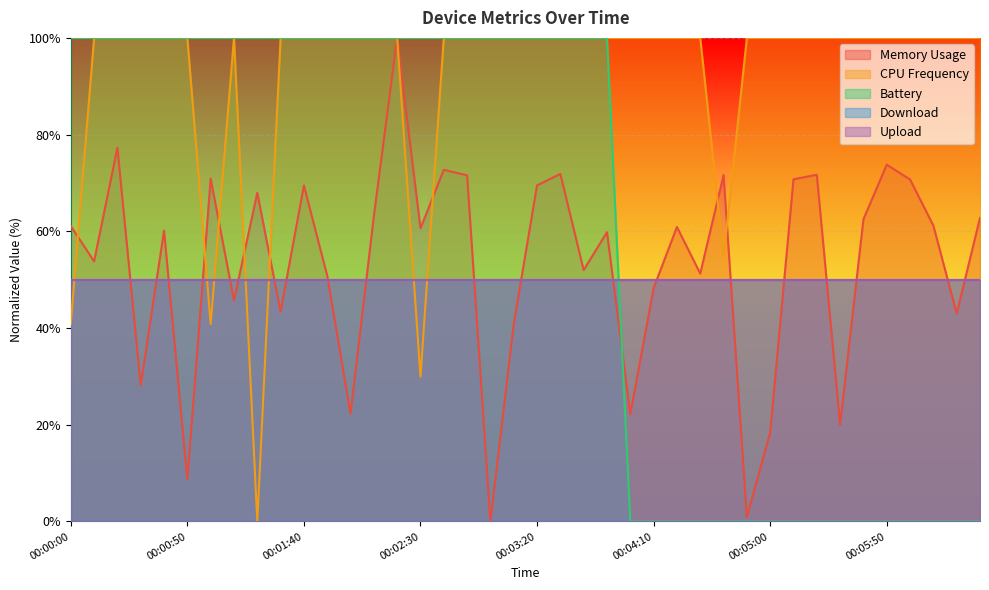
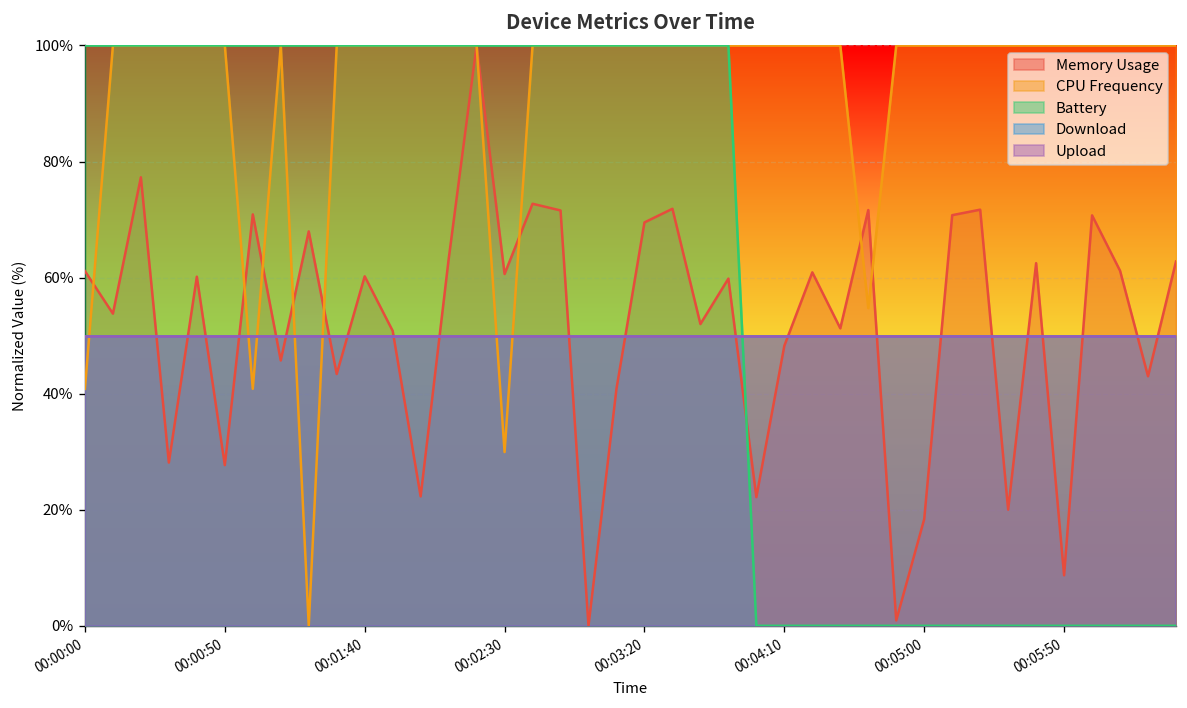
  {
    "Memory Usage": {
      "00:00:00": "61%",
-     "00:00:50": "9%",
-     "00:01:40": "69%",
+     "00:00:50": "28%",
+     "00:01:40": "60%",
      "00:02:30": "61%",
      "00:03:20": "70%",
      "00:04:10": "48%",
      "00:05:00": "18%",
-     "00:05:50": "74%"
+     "00:05:50": "9%"
    },
    "CPU Frequency": {
      "00:00:00": "41%",
      "00:02:30": "30%",
      "00:04:10": "100%",
      "00:05:00": "100%",
      "00:05:50": "100%"
    },
    "Battery": {
      "00:00:00": "100%",
      "00:02:30": "100%",
      "00:04:10": "0%",
      "00:05:00": "0%",
      "00:05:50": "0%"
    },
    "Upload": {
      "00:00:00": "50%",
      "00:00:50": "50%",
      "00:01:40": "50%",
      "00:02:30": "50%",
      "00:03:20": "50%",
      "00:04:10": "50%",
      "00:05:00": "50%",
      "00:05:50": "50%"
    }
  }
